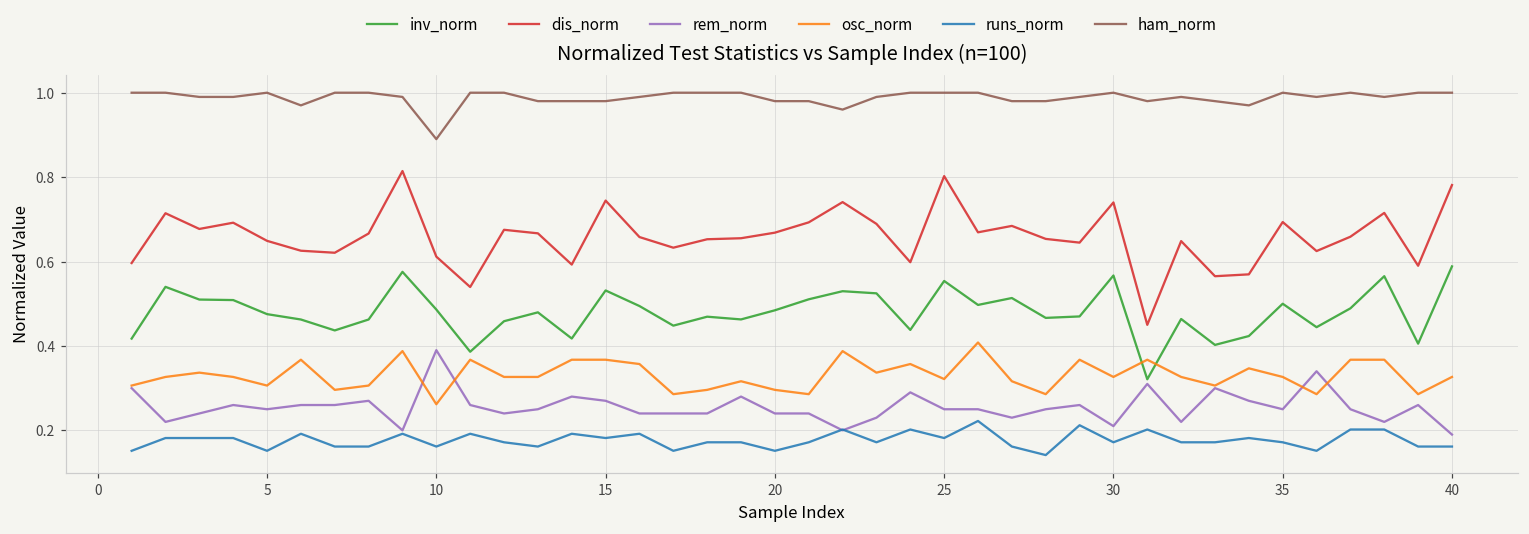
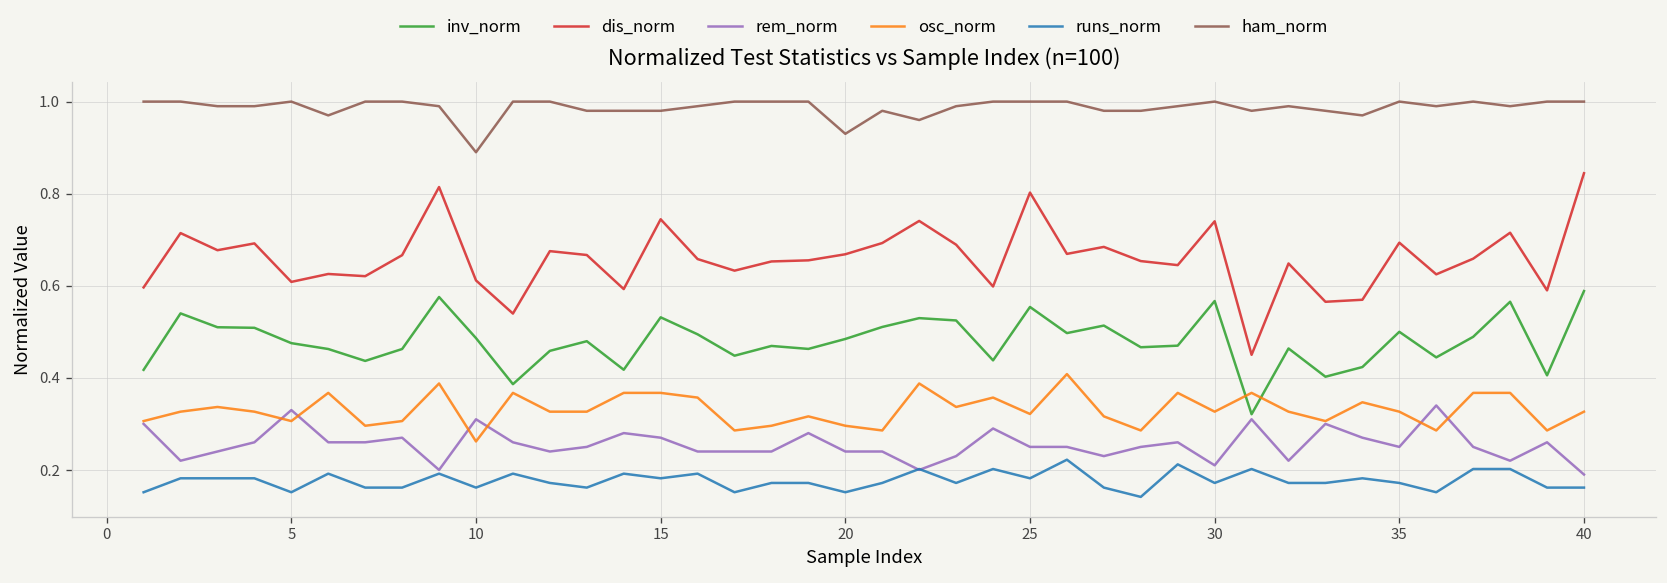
  {
    "inv_norm": {
      "5": 0.48,
      "10": 0.49,
      "15": 0.53,
      "20": 0.48,
      "25": 0.55,
      "30": 0.57,
      "35": 0.50,
      "40": 0.59
    },
    "dis_norm": {
-     "5": 0.65,
+     "5": 0.61,
      "10": 0.61,
      "15": 0.74,
      "20": 0.67,
      "25": 0.80,
      "30": 0.74,
      "35": 0.69,
-     "40": 0.78
+     "40": 0.84
    },
    "rem_norm": {
-     "5": 0.25,
-     "10": 0.39,
+     "5": 0.33,
+     "10": 0.31,
      "15": 0.27,
      "20": 0.24,
      "25": 0.25,
      "30": 0.21,
      "35": 0.25,
      "40": 0.19
    },
    "osc_norm": {
      "5": 0.31,
      "10": 0.26,
      "15": 0.37,
      "20": 0.30,
      "25": 0.32,
      "30": 0.33,
      "35": 0.33,
      "40": 0.33
    },
    "runs_norm": {
      "5": 0.15,
      "10": 0.16,
      "15": 0.18,
      "20": 0.15,
      "25": 0.18,
      "30": 0.17,
      "35": 0.17,
      "40": 0.16
    },
    "ham_norm": {
      "5": 1.00,
      "10": 0.89,
      "15": 0.98,
-     "20": 0.98,
+     "20": 0.93,
      "25": 1.00,
      "30": 1.00,
      "35": 1.00,
      "40": 1.00
    }
  }
